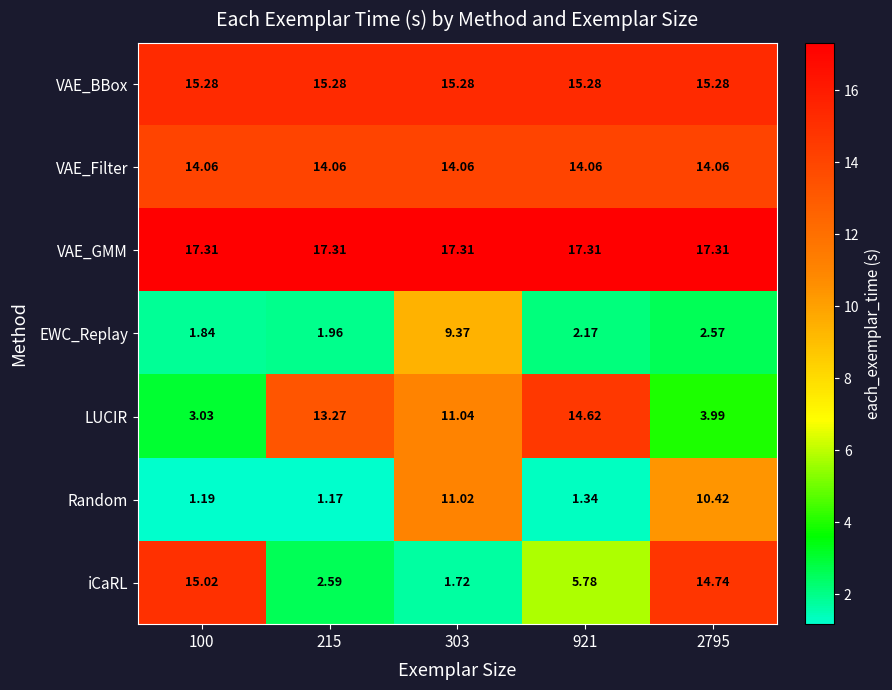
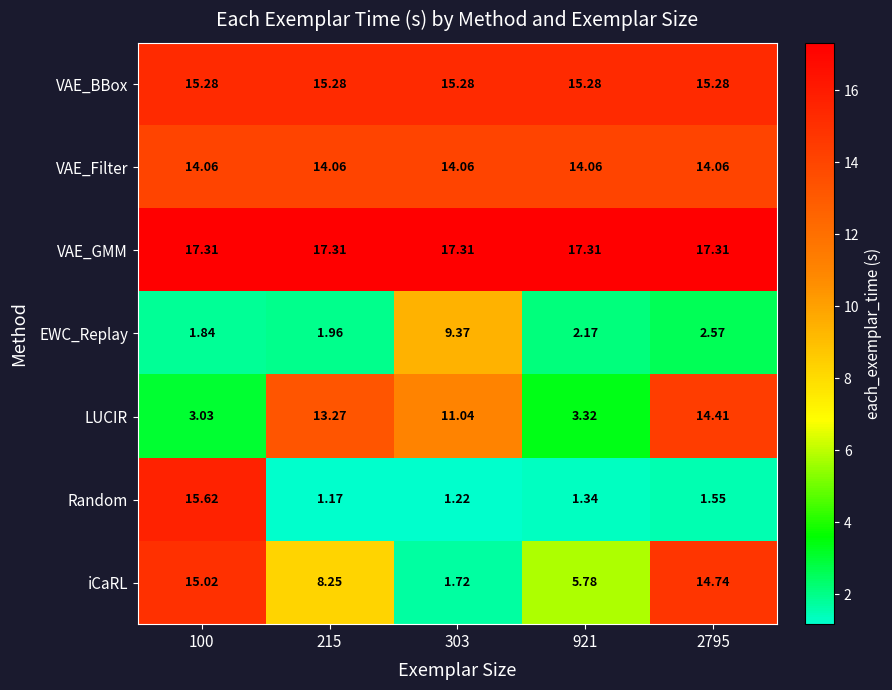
  {
    "VAE_BBox": {
      "100": 15.28,
      "215": 15.28,
      "303": 15.28,
      "921": 15.28,
      "2795": 15.28
    },
    "VAE_Filter": {
      "100": 14.06,
      "215": 14.06,
      "303": 14.06,
      "921": 14.06,
      "2795": 14.06
    },
    "VAE_GMM": {
      "100": 17.31,
      "215": 17.31,
      "303": 17.31,
      "921": 17.31,
      "2795": 17.31
    },
    "EWC_Replay": {
      "100": 1.84,
      "215": 1.96,
      "303": 9.37,
      "921": 2.17,
      "2795": 2.57
    },
    "LUCIR": {
      "100": 3.03,
      "215": 13.27,
      "303": 11.04,
-     "921": 14.62,
-     "2795": 3.99
+     "921": 3.32,
+     "2795": 14.41
    },
    "Random": {
-     "100": 1.19,
+     "100": 15.62,
      "215": 1.17,
-     "303": 11.02,
+     "303": 1.22,
      "921": 1.34,
-     "2795": 10.42
+     "2795": 1.55
    },
    "iCaRL": {
      "100": 15.02,
-     "215": 2.59,
+     "215": 8.25,
      "303": 1.72,
      "921": 5.78,
      "2795": 14.74
    }
  }
